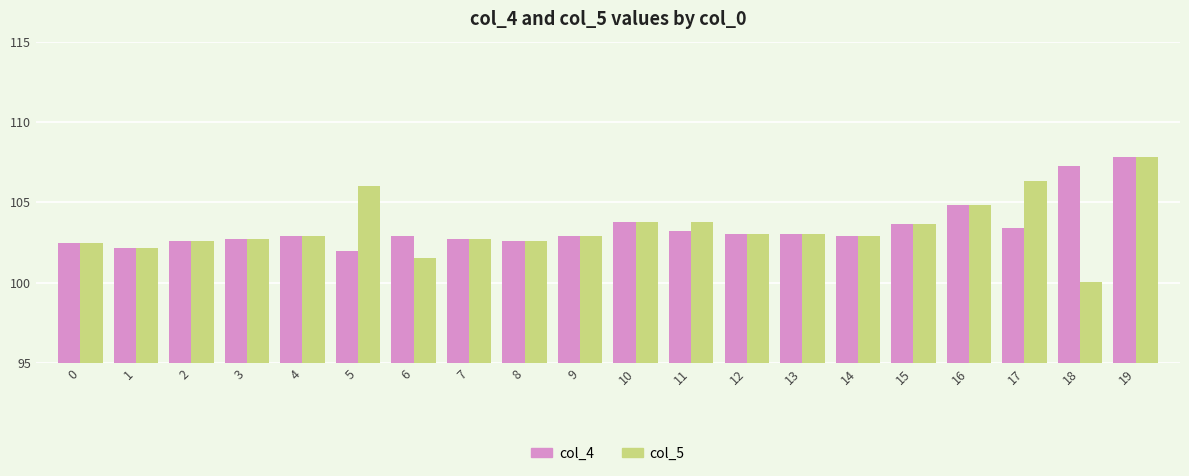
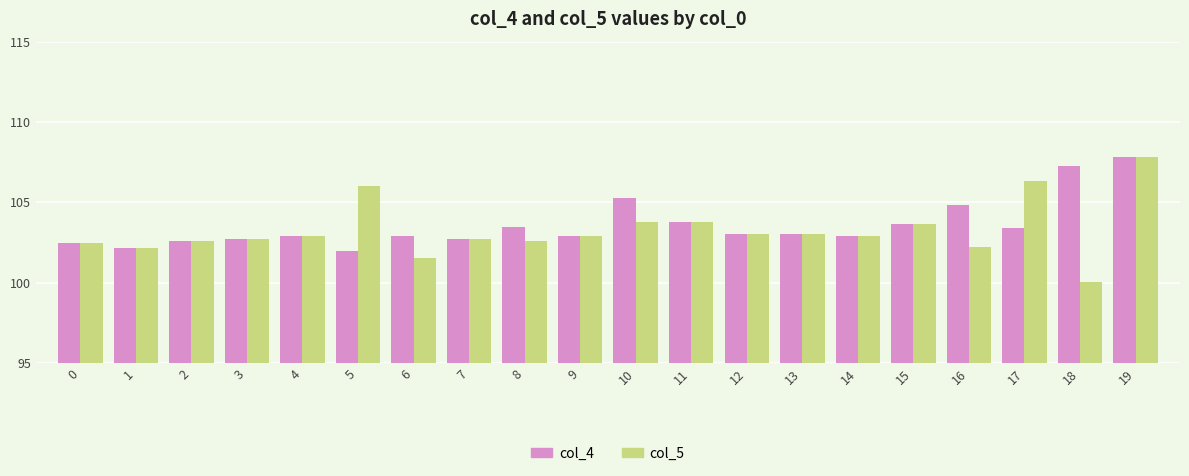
  {
    "col_4": {
      "0": 102.5,
      "1": 102.2,
      "2": 102.6,
      "3": 102.8,
      "4": 102.9,
      "5": 102.0,
      "6": 102.9,
      "7": 102.8,
-     "8": 102.6,
+     "8": 103.5,
      "9": 102.9,
-     "10": 103.8,
-     "11": 103.2,
+     "10": 105.3,
+     "11": 103.8,
      "12": 103.1,
      "13": 103.1,
      "14": 102.9,
      "15": 103.7,
      "16": 104.9,
      "17": 103.4,
      "18": 107.3,
      "19": 107.9
    },
    "col_5": {
      "0": 102.5,
      "1": 102.2,
      "2": 102.6,
      "3": 102.8,
      "4": 102.9,
      "5": 106.0,
      "6": 101.6,
      "7": 102.8,
      "8": 102.6,
      "9": 102.9,
      "10": 103.8,
      "11": 103.8,
      "12": 103.1,
      "13": 103.1,
      "14": 102.9,
      "15": 103.7,
-     "16": 104.9,
+     "16": 102.2,
      "17": 106.4,
      "18": 100.1,
      "19": 107.9
    }
  }
